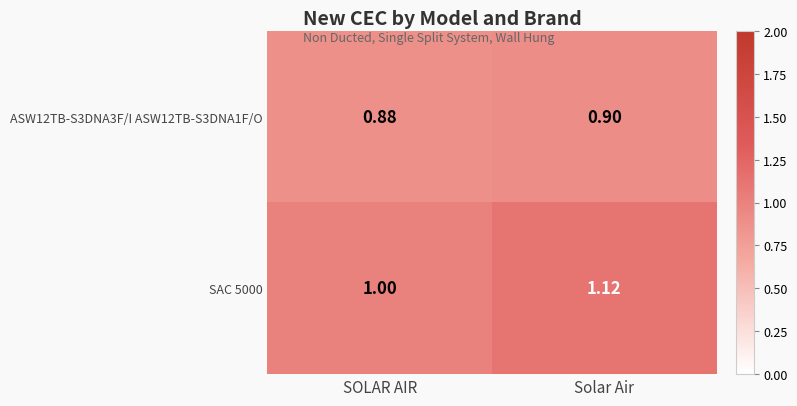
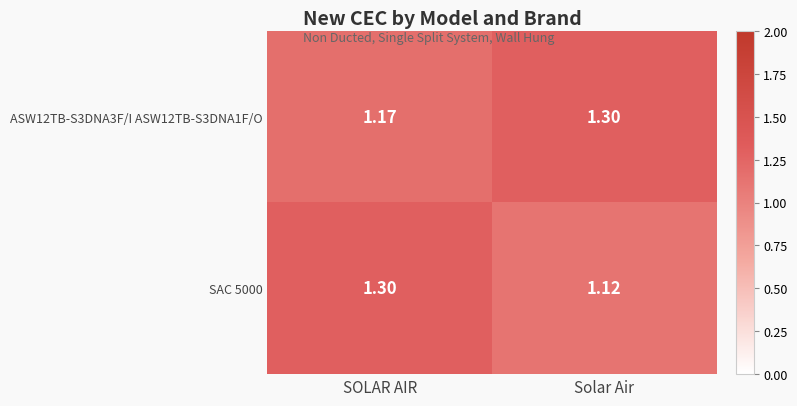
  {
    "ASW12TB-S3DNA3F/I ASW12TB-S3DNA1F/O": {
-     "SOLAR AIR": 0.88,
-     "Solar Air": 0.90
+     "SOLAR AIR": 1.17,
+     "Solar Air": 1.30
    },
    "SAC 5000": {
-     "SOLAR AIR": 1.00,
+     "SOLAR AIR": 1.30,
      "Solar Air": 1.12
    }
  }
